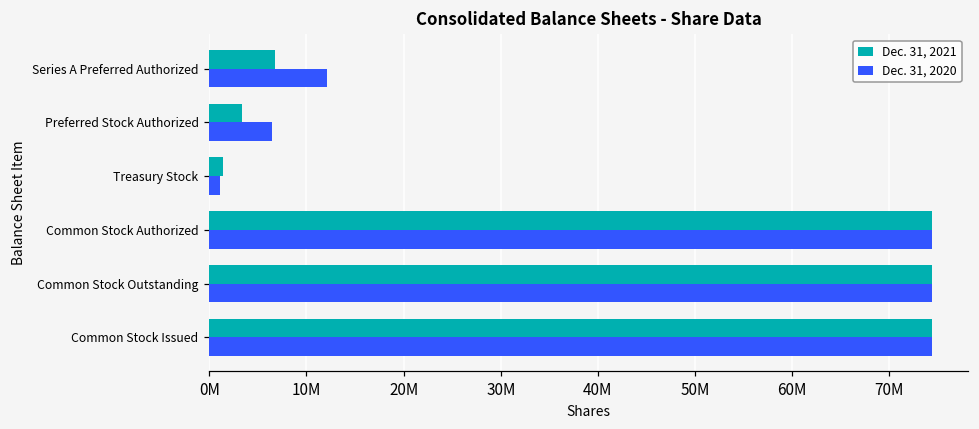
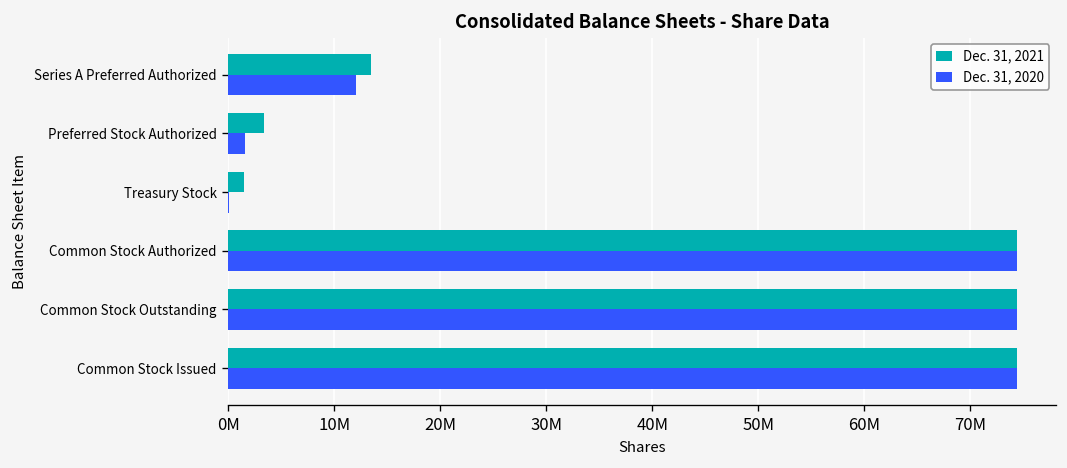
  {
    "Dec. 31, 2021": {
-     "Series A Preferred Authorized": 7000000,
+     "Series A Preferred Authorized": 14000000,
      "Preferred Stock Authorized": 3000000,
      "Treasury Stock": 1000000,
      "Common Stock Authorized": 74000000,
      "Common Stock Outstanding": 74000000,
      "Common Stock Issued": 74000000
    },
    "Dec. 31, 2020": {
      "Series A Preferred Authorized": 12000000,
-     "Preferred Stock Authorized": 7000000,
-     "Treasury Stock": 1000000,
+     "Preferred Stock Authorized": 2000000,
+     "Treasury Stock": 0,
      "Common Stock Authorized": 74000000,
      "Common Stock Outstanding": 74000000,
      "Common Stock Issued": 74000000
    }
  }
